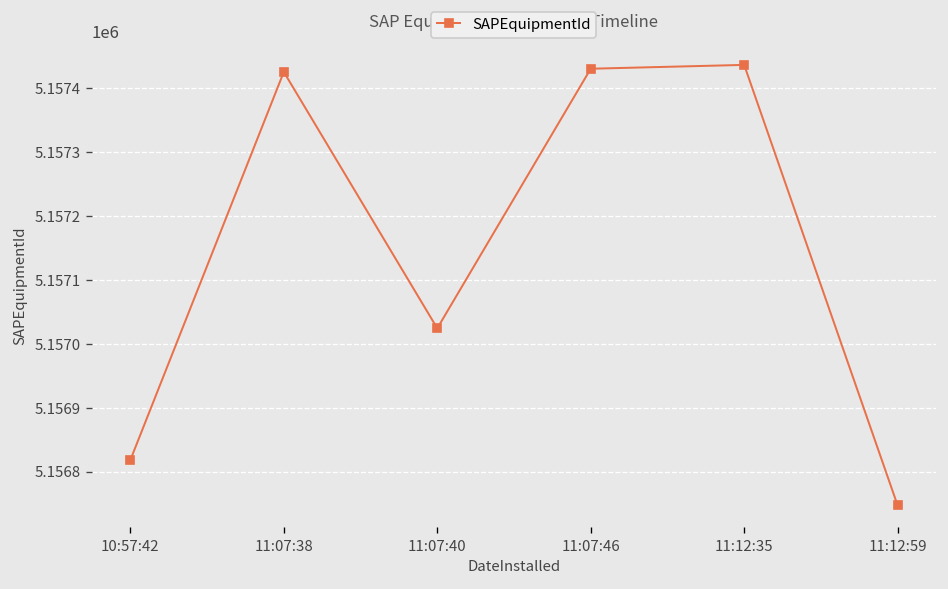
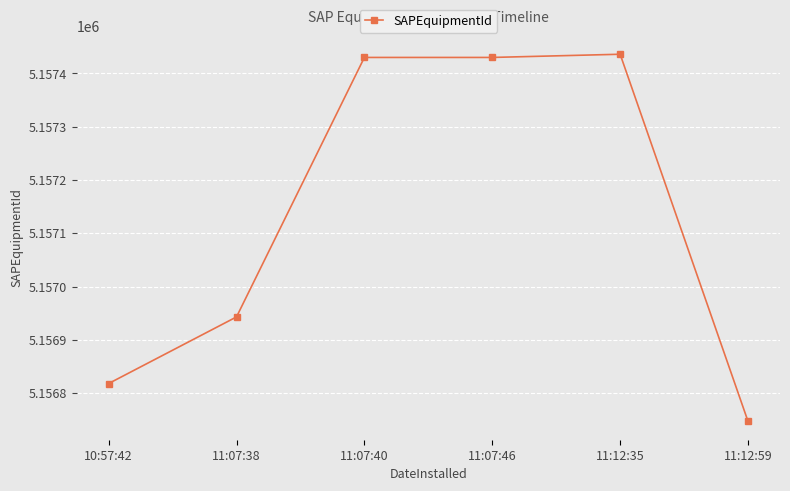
  {
    "10:57:42": 5156820,
-   "11:07:38": 5157430,
-   "11:07:40": 5157020,
+   "11:07:38": 5156940,
+   "11:07:40": 5157430,
    "11:07:46": 5157430,
    "11:12:35": 5157440,
    "11:12:59": 5156750
  }
